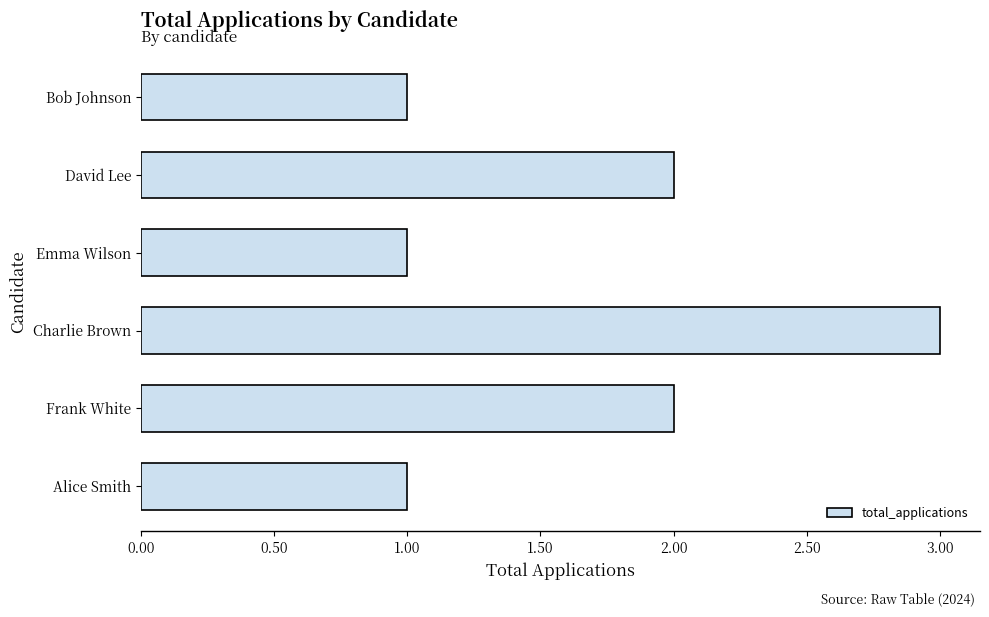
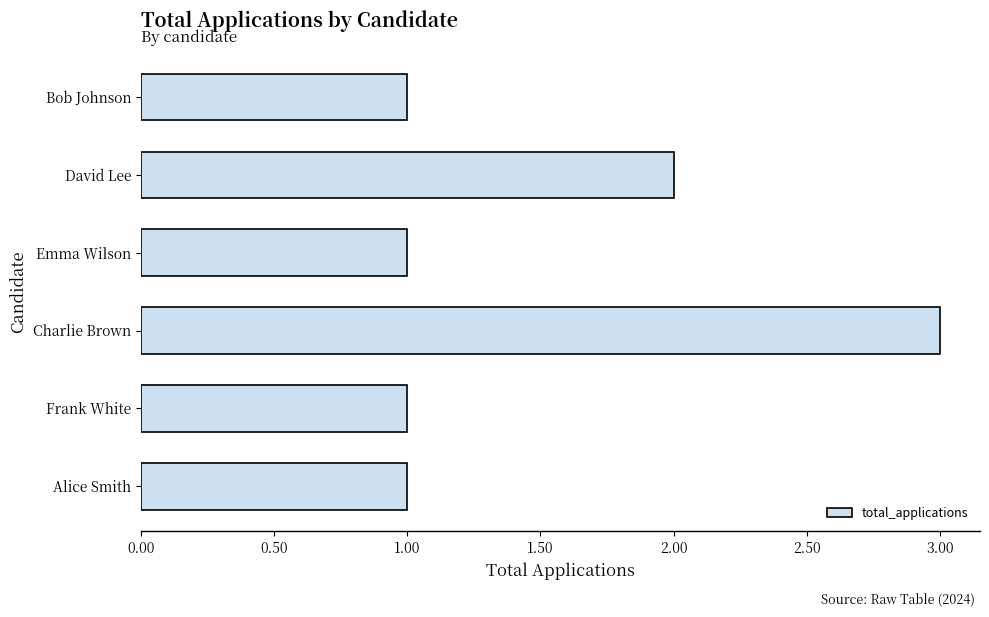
  {
    "Bob Johnson": 1,
    "David Lee": 2,
    "Emma Wilson": 1,
    "Charlie Brown": 3,
-   "Frank White": 2,
+   "Frank White": 1,
    "Alice Smith": 1
  }
